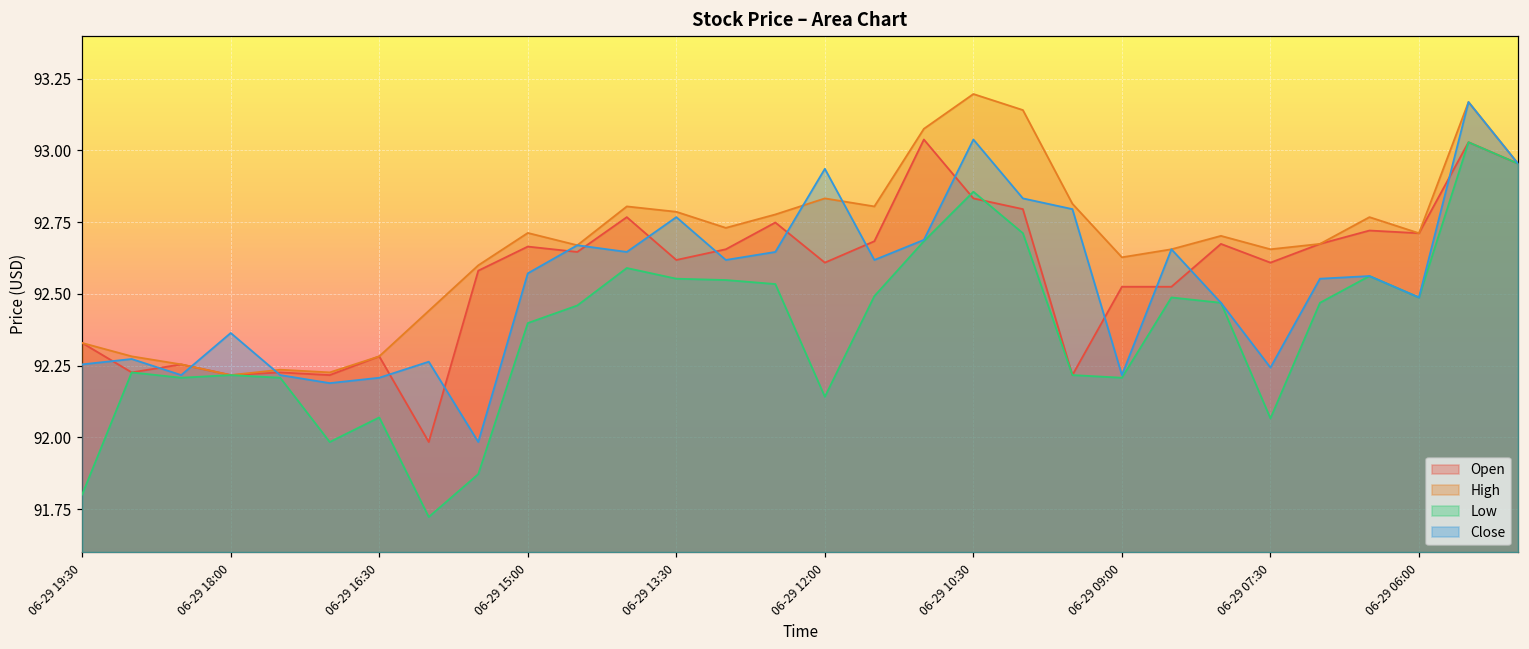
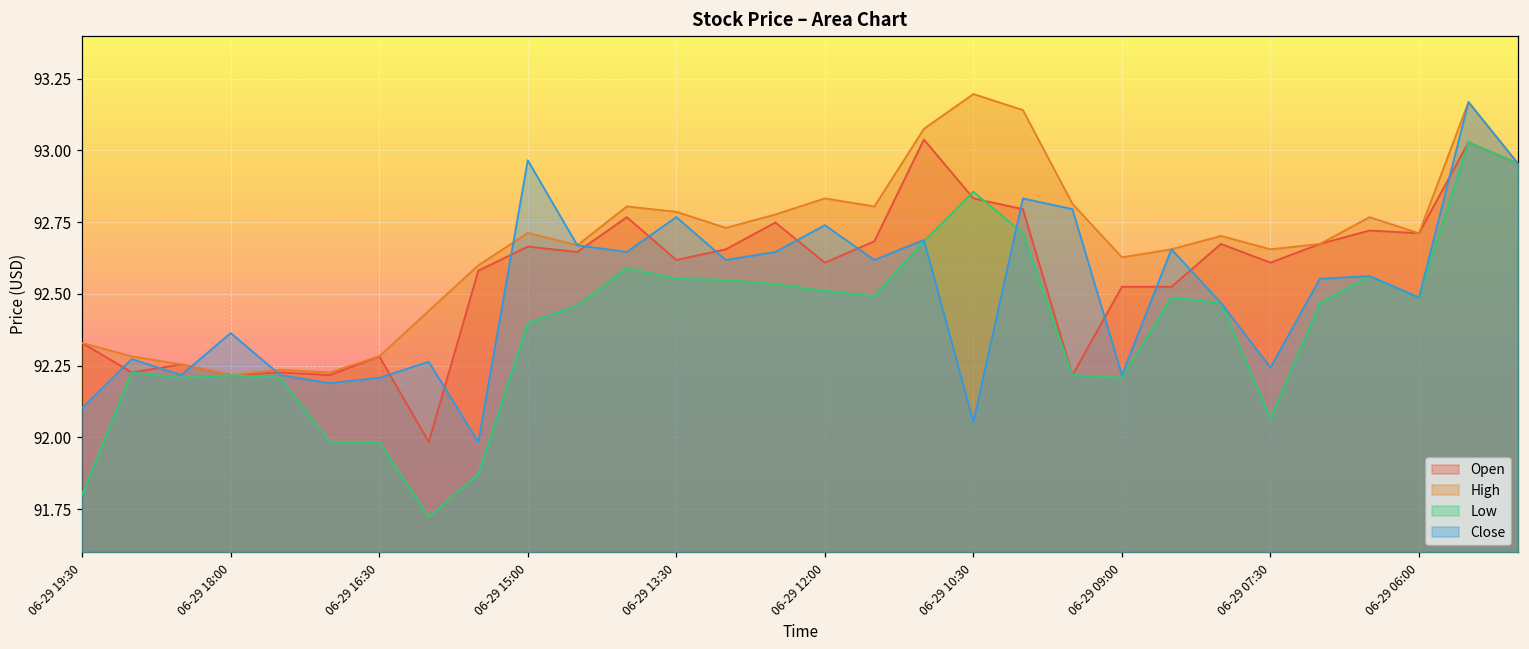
  {
    "Low": {
      "06-29 19:30": 91.80,
-     "06-29 16:30": 92.07,
+     "06-29 16:30": 91.98,
      "06-29 15:00": 92.40,
      "06-29 13:30": 92.55,
-     "06-29 12:00": 92.14,
+     "06-29 12:00": 92.51,
      "06-29 10:30": 92.86,
      "06-29 07:30": 92.07
    },
    "Close": {
-     "06-29 19:30": 92.25,
+     "06-29 19:30": 92.10,
      "06-29 18:00": 92.36,
      "06-29 16:30": 92.21,
-     "06-29 15:00": 92.57,
+     "06-29 15:00": 92.97,
      "06-29 13:30": 92.77,
-     "06-29 12:00": 92.94,
-     "06-29 10:30": 93.04,
+     "06-29 12:00": 92.74,
+     "06-29 10:30": 92.05,
      "06-29 07:30": 92.24
    }
  }
